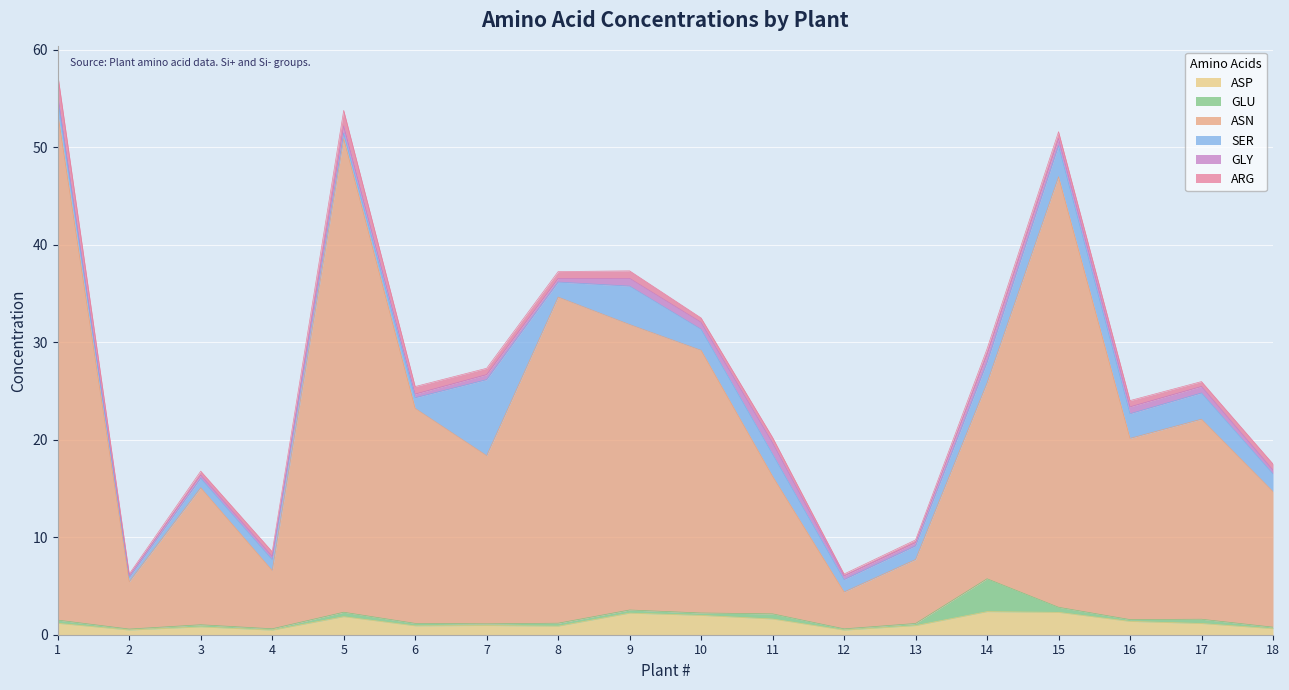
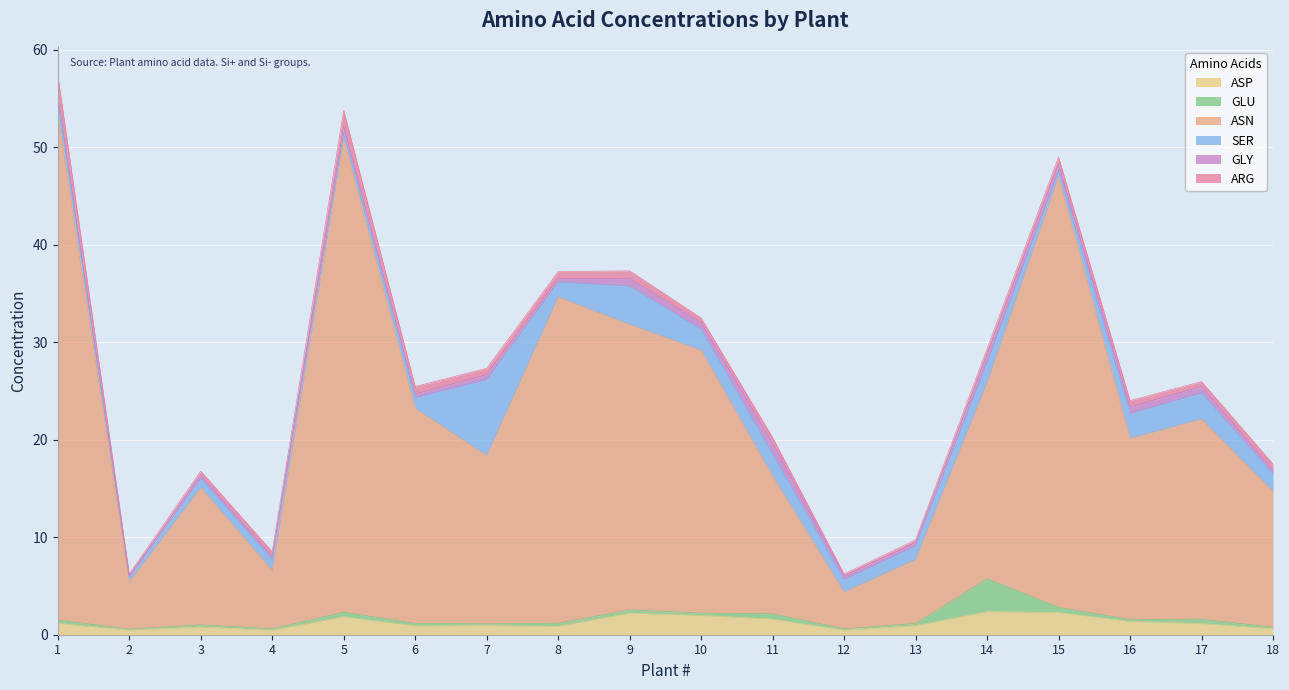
  {
    "GLU": {
      "1": 0,
      "5": 0,
      "8": 0,
      "9": 0,
      "11": 1,
      "14": 3,
      "15": 1,
      "17": 0
    },
    "SER": {
      "1": 2,
      "3": 1,
      "4": 1,
      "5": 1,
      "6": 1,
      "7": 8,
      "8": 2,
      "9": 4,
      "10": 2,
      "11": 2,
      "12": 1,
      "13": 1,
      "14": 2,
-     "15": 3,
+     "15": 1,
      "16": 3,
      "17": 3,
      "18": 2
    }
  }
